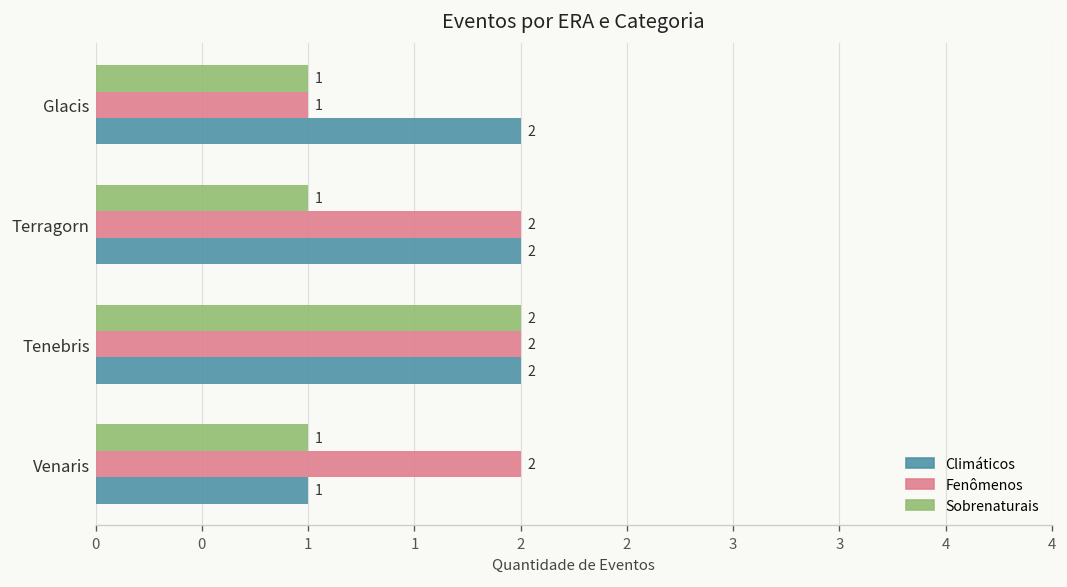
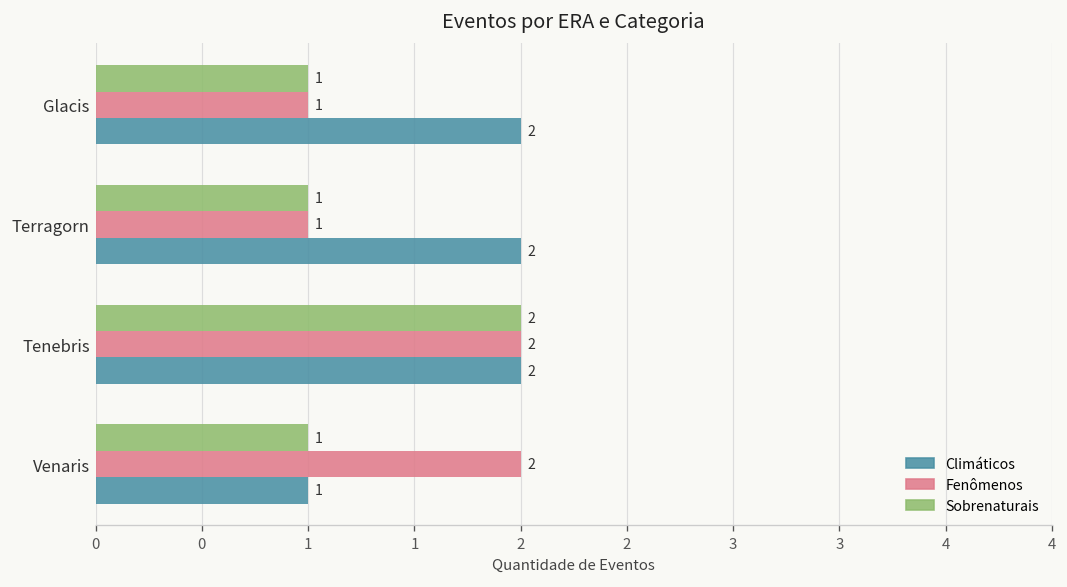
  {
    "Climáticos": {
      "Glacis": 2,
      "Terragorn": 2,
      "Tenebris": 2,
      "Venaris": 1
    },
    "Fenômenos": {
      "Glacis": 1,
-     "Terragorn": 2,
+     "Terragorn": 1,
      "Tenebris": 2,
      "Venaris": 2
    },
    "Sobrenaturais": {
      "Glacis": 1,
      "Terragorn": 1,
      "Tenebris": 2,
      "Venaris": 1
    }
  }
